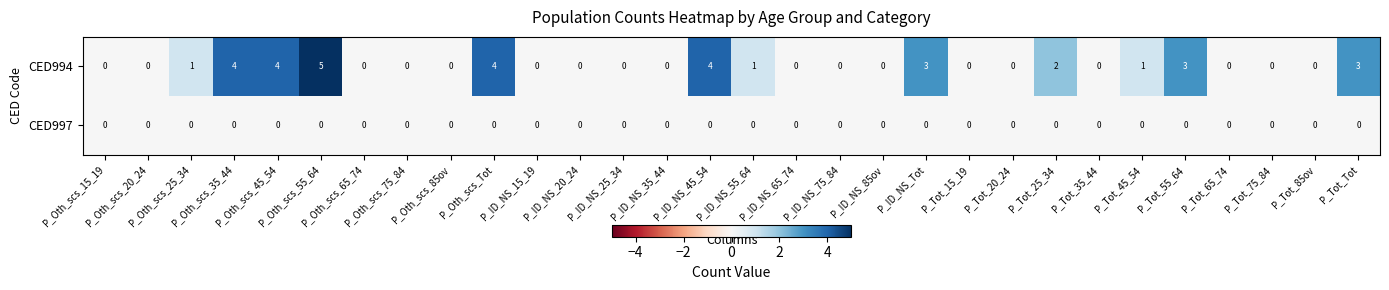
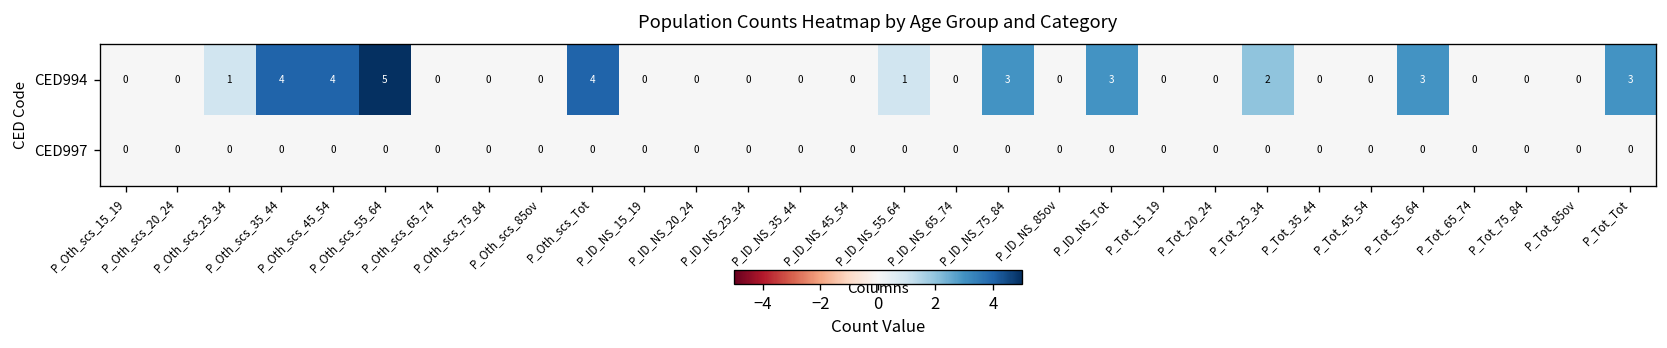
  {
    "CED994": {
      "P_Oth_scs_15_19": 0,
      "P_Oth_scs_20_24": 0,
      "P_Oth_scs_25_34": 1,
      "P_Oth_scs_35_44": 4,
      "P_Oth_scs_45_54": 4,
      "P_Oth_scs_55_64": 5,
      "P_Oth_scs_65_74": 0,
      "P_Oth_scs_75_84": 0,
      "P_Oth_scs_85ov": 0,
      "P_Oth_scs_Tot": 4,
      "P_ID_NS_15_19": 0,
      "P_ID_NS_20_24": 0,
      "P_ID_NS_25_34": 0,
      "P_ID_NS_35_44": 0,
-     "P_ID_NS_45_54": 4,
+     "P_ID_NS_45_54": 0,
      "P_ID_NS_55_64": 1,
      "P_ID_NS_65_74": 0,
-     "P_ID_NS_75_84": 0,
+     "P_ID_NS_75_84": 3,
      "P_ID_NS_85ov": 0,
      "P_ID_NS_Tot": 3,
      "P_Tot_15_19": 0,
      "P_Tot_20_24": 0,
      "P_Tot_25_34": 2,
      "P_Tot_35_44": 0,
-     "P_Tot_45_54": 1,
+     "P_Tot_45_54": 0,
      "P_Tot_55_64": 3,
      "P_Tot_65_74": 0,
      "P_Tot_75_84": 0,
      "P_Tot_85ov": 0,
      "P_Tot_Tot": 3
    },
    "CED997": {
      "P_Oth_scs_15_19": 0,
      "P_Oth_scs_20_24": 0,
      "P_Oth_scs_25_34": 0,
      "P_Oth_scs_35_44": 0,
      "P_Oth_scs_45_54": 0,
      "P_Oth_scs_55_64": 0,
      "P_Oth_scs_65_74": 0,
      "P_Oth_scs_75_84": 0,
      "P_Oth_scs_85ov": 0,
      "P_Oth_scs_Tot": 0,
      "P_ID_NS_15_19": 0,
      "P_ID_NS_20_24": 0,
      "P_ID_NS_25_34": 0,
      "P_ID_NS_35_44": 0,
      "P_ID_NS_45_54": 0,
      "P_ID_NS_55_64": 0,
      "P_ID_NS_65_74": 0,
      "P_ID_NS_75_84": 0,
      "P_ID_NS_85ov": 0,
      "P_ID_NS_Tot": 0,
      "P_Tot_15_19": 0,
      "P_Tot_20_24": 0,
      "P_Tot_25_34": 0,
      "P_Tot_35_44": 0,
      "P_Tot_45_54": 0,
      "P_Tot_55_64": 0,
      "P_Tot_65_74": 0,
      "P_Tot_75_84": 0,
      "P_Tot_85ov": 0,
      "P_Tot_Tot": 0
    }
  }
